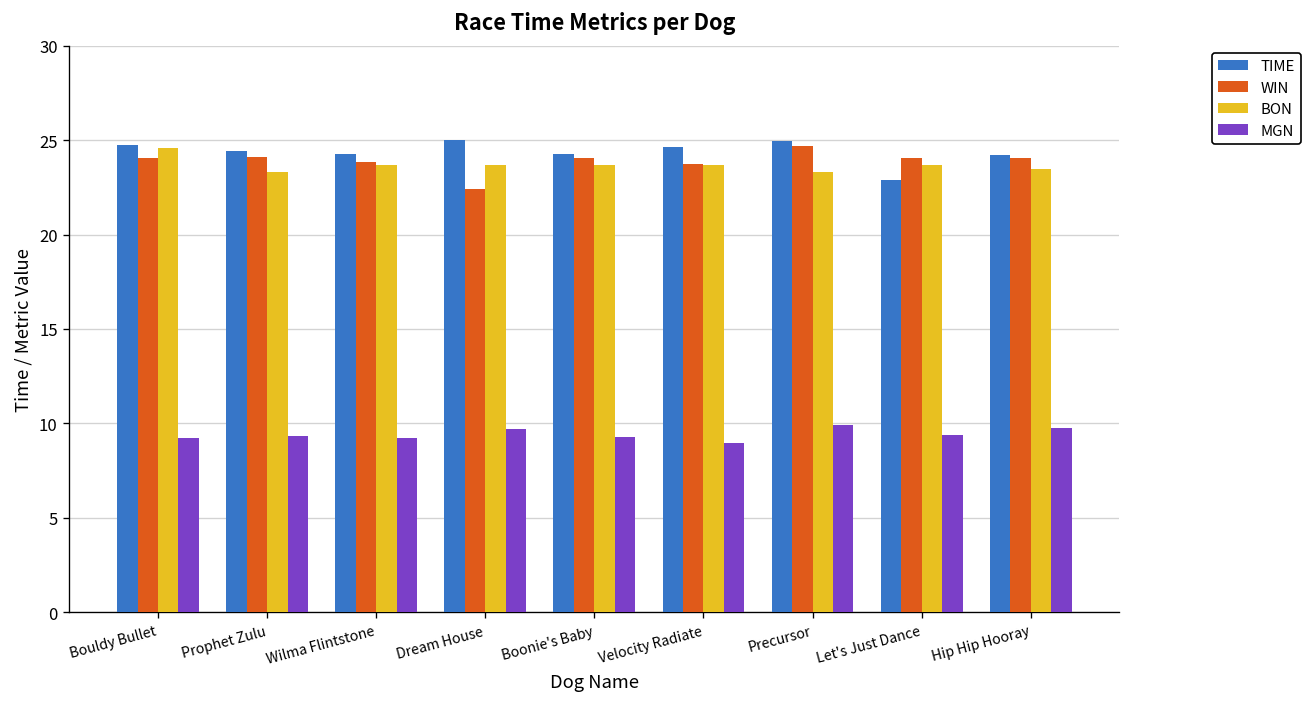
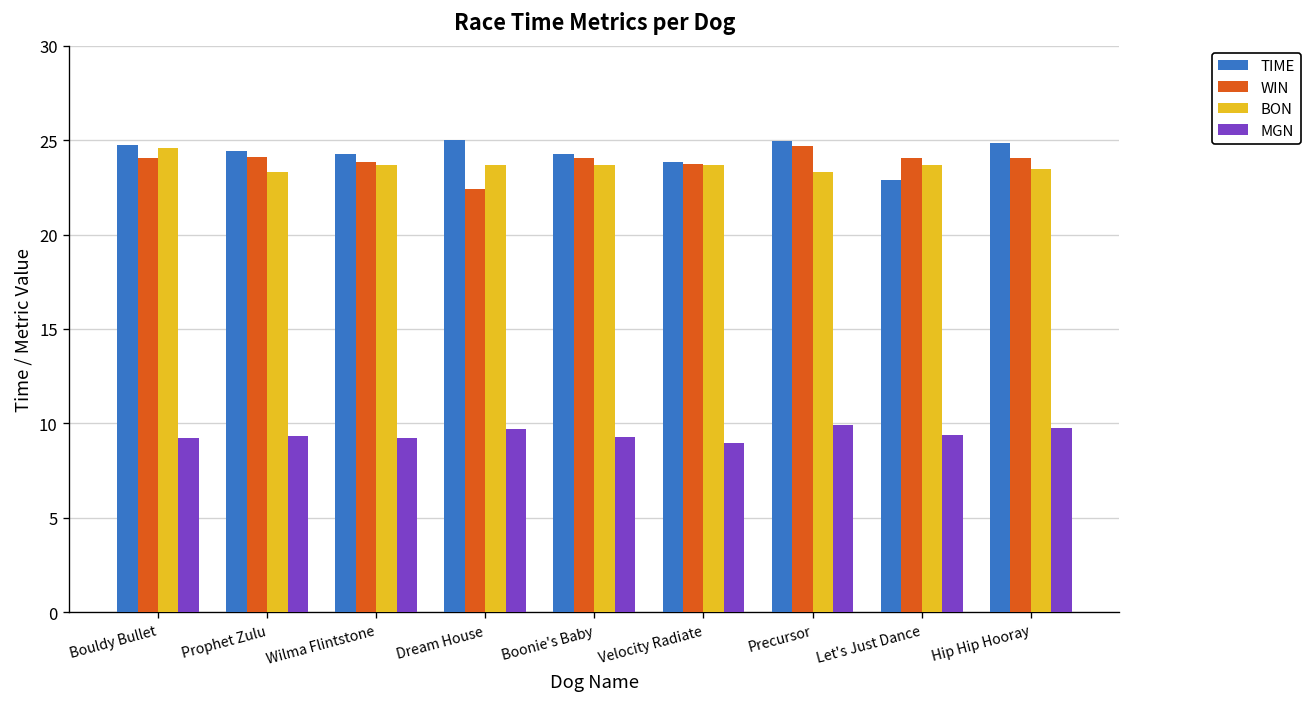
  {
    "TIME": {
      "Bouldy Bullet": 24.7,
      "Prophet Zulu": 24.4,
      "Wilma Flintstone": 24.3,
      "Dream House": 25.0,
      "Boonie's Baby": 24.3,
-     "Velocity Radiate": 24.6,
+     "Velocity Radiate": 23.8,
      "Precursor": 24.9,
      "Let's Just Dance": 22.9,
-     "Hip Hip Hooray": 24.2
+     "Hip Hip Hooray": 24.8
    },
    "WIN": {
      "Bouldy Bullet": 24.0,
      "Prophet Zulu": 24.1,
      "Wilma Flintstone": 23.8,
      "Dream House": 22.4,
      "Boonie's Baby": 24.0,
      "Velocity Radiate": 23.7,
      "Precursor": 24.7,
      "Let's Just Dance": 24.0,
      "Hip Hip Hooray": 24.0
    },
    "BON": {
      "Bouldy Bullet": 24.6,
      "Prophet Zulu": 23.3,
      "Wilma Flintstone": 23.7,
      "Dream House": 23.7,
      "Boonie's Baby": 23.7,
      "Velocity Radiate": 23.7,
      "Precursor": 23.3,
      "Let's Just Dance": 23.7,
      "Hip Hip Hooray": 23.5
    },
    "MGN": {
      "Bouldy Bullet": 9.2,
      "Prophet Zulu": 9.4,
      "Wilma Flintstone": 9.2,
      "Dream House": 9.7,
      "Boonie's Baby": 9.3,
      "Velocity Radiate": 9.0,
      "Precursor": 9.9,
      "Let's Just Dance": 9.4,
      "Hip Hip Hooray": 9.7
    }
  }
